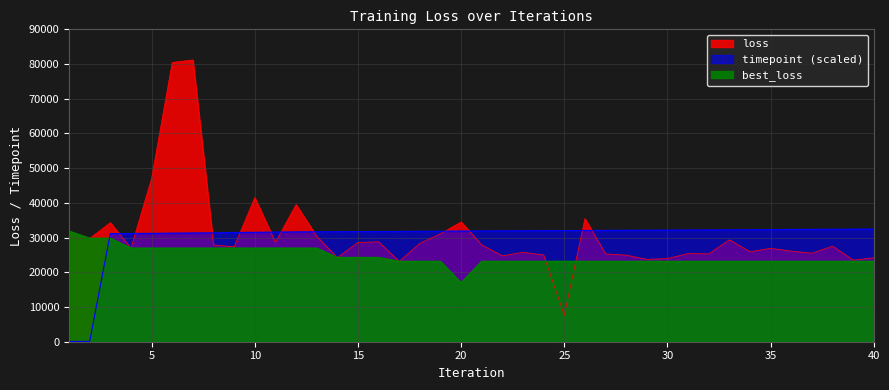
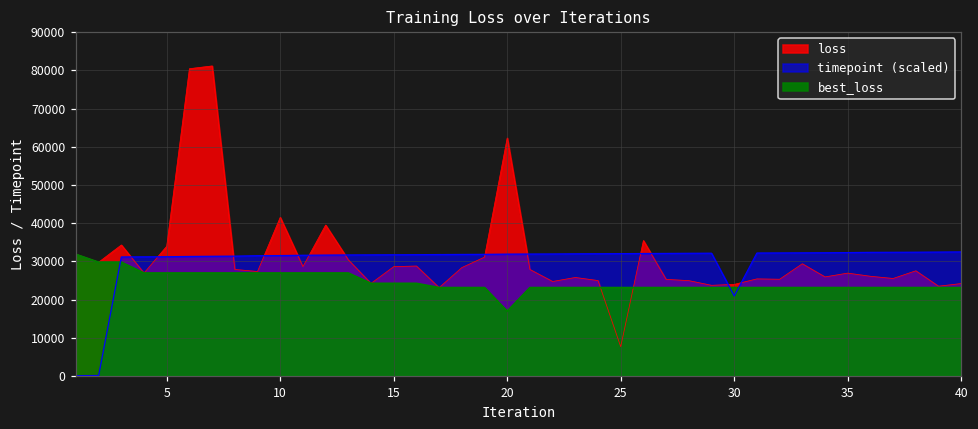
  {
    "loss": {
-     "5": 47000,
+     "5": 34000,
      "10": 42000,
      "15": 29000,
-     "20": 35000,
+     "20": 62000,
      "25": 8000,
      "30": 24000,
      "35": 27000,
      "40": 24000
    },
    "timepoint (scaled)": {
      "5": 31000,
      "10": 32000,
      "15": 32000,
      "20": 32000,
      "25": 32000,
-     "30": 32000,
+     "30": 21000,
      "35": 32000,
      "40": 32000
    },
    "best_loss": {
      "5": 27000,
      "10": 27000,
      "15": 24000,
      "20": 17000,
      "25": 23000,
      "30": 23000,
      "35": 23000,
      "40": 23000
    }
  }
